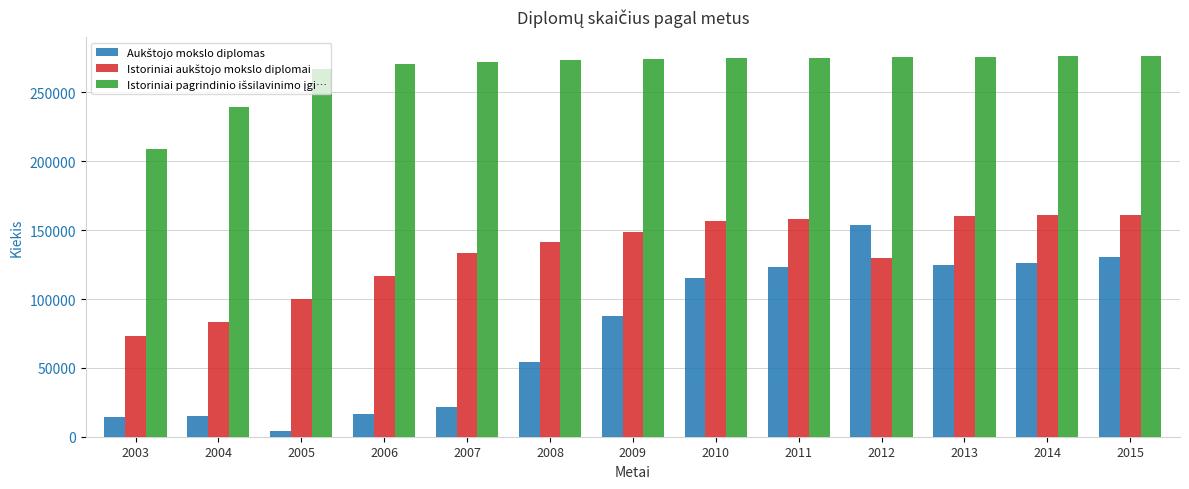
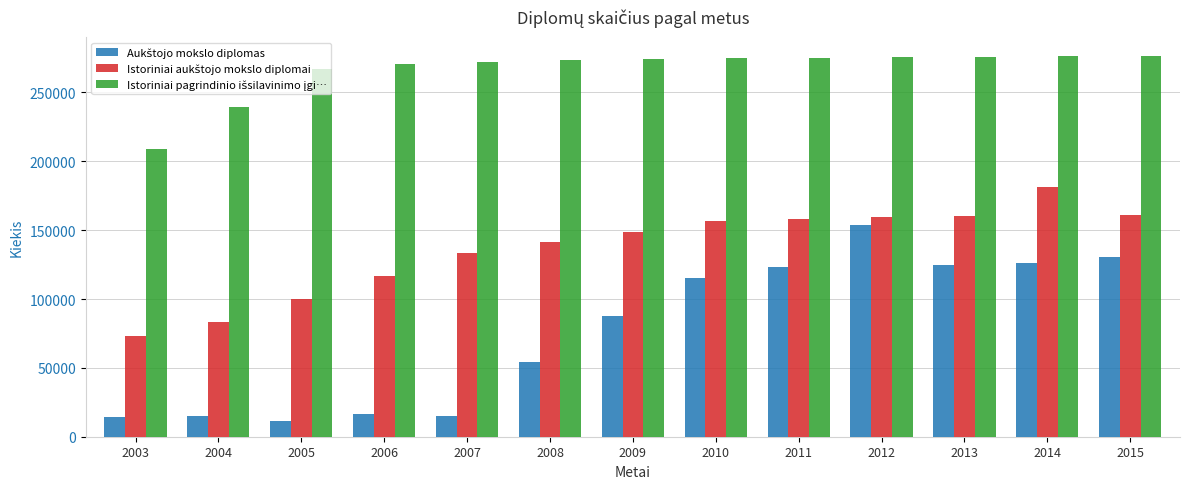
  {
    "Aukštojo mokslo diplomas": {
      "2003": 14000,
      "2004": 15000,
-     "2005": 4000,
+     "2005": 12000,
      "2006": 17000,
-     "2007": 21000,
+     "2007": 15000,
      "2008": 54000,
      "2009": 88000,
      "2010": 115000,
      "2011": 124000,
      "2012": 154000,
      "2013": 125000,
      "2014": 126000,
      "2015": 131000
    },
    "Istoriniai aukštojo mokslo diplomai": {
      "2003": 74000,
      "2004": 83000,
      "2005": 100000,
      "2006": 117000,
      "2007": 133000,
      "2008": 141000,
      "2009": 149000,
      "2010": 157000,
      "2011": 158000,
-     "2012": 130000,
+     "2012": 159000,
      "2013": 160000,
-     "2014": 161000,
+     "2014": 181000,
      "2015": 161000
    },
    "Istoriniai pagrindinio išsilavinimo įgi…": {
      "2003": 209000,
      "2004": 240000,
      "2006": 271000,
      "2007": 272000,
      "2008": 274000,
      "2009": 274000,
      "2010": 275000,
      "2011": 275000,
      "2012": 276000,
      "2013": 276000,
      "2014": 276000,
      "2015": 276000
    }
  }
